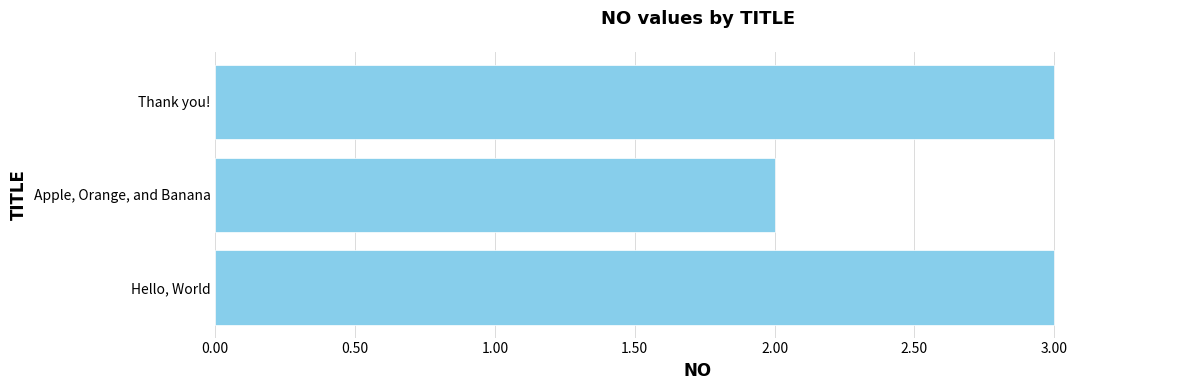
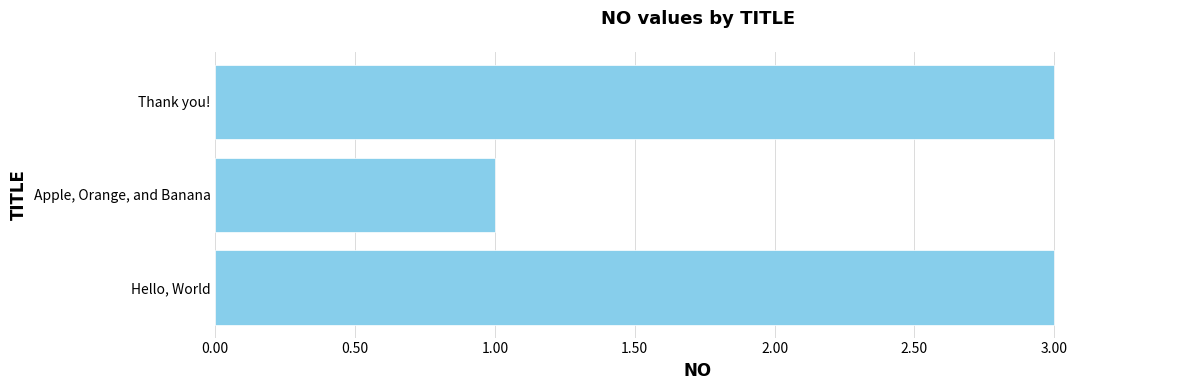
  {
    "Thank you!": 3,
-   "Apple, Orange, and Banana": 2,
+   "Apple, Orange, and Banana": 1,
    "Hello, World": 3
  }
